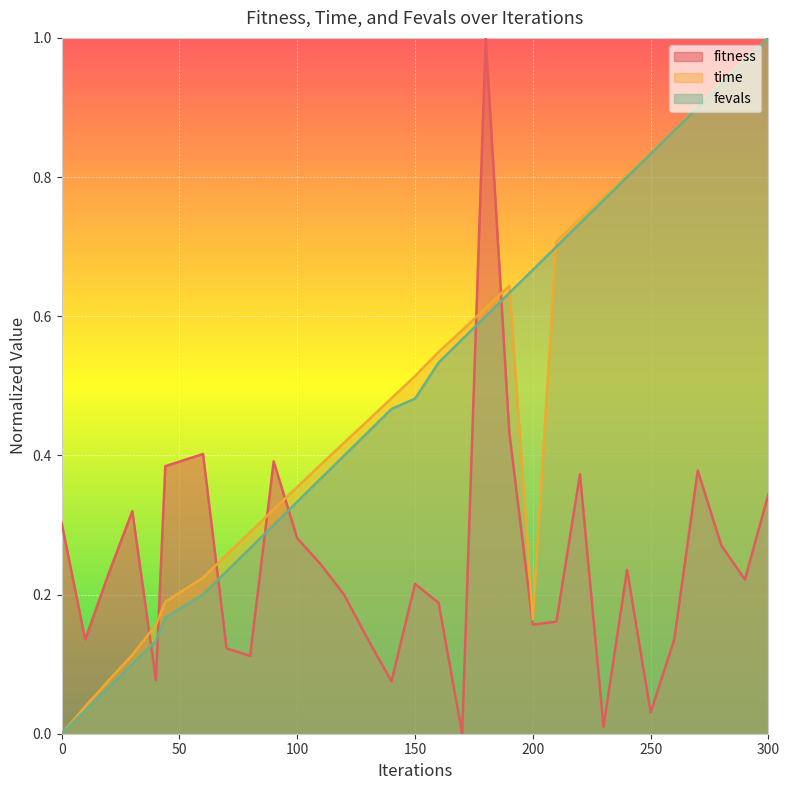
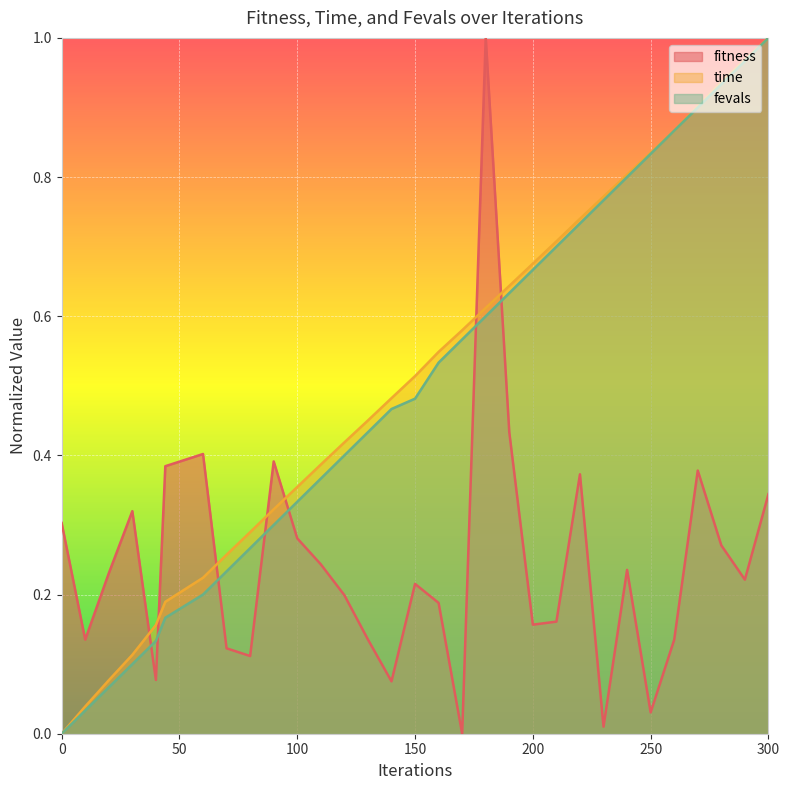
  {
    "fitness": {
      "0": 0.30,
      "100": 0.28,
      "150": 0.22,
      "200": 0.16,
      "250": 0.03,
      "300": 0.34
    },
    "time": {
      "100": 0.35,
      "150": 0.51,
-     "200": 0.16
+     "200": 0.68
    },
    "fevals": {
      "100": 0.33,
      "150": 0.48,
      "200": 0.67
    }
  }
